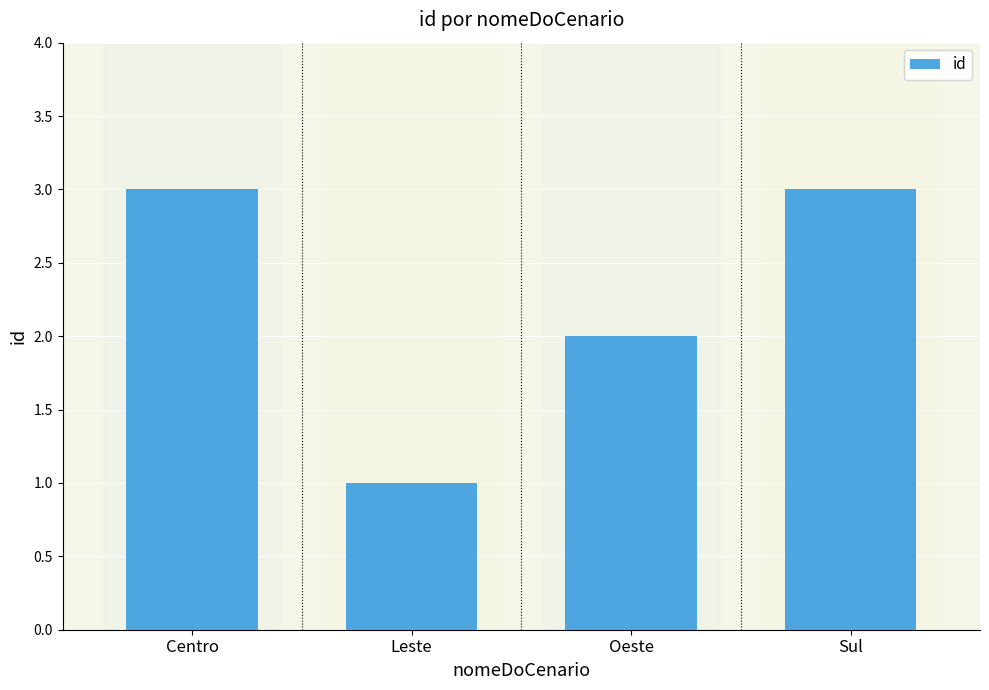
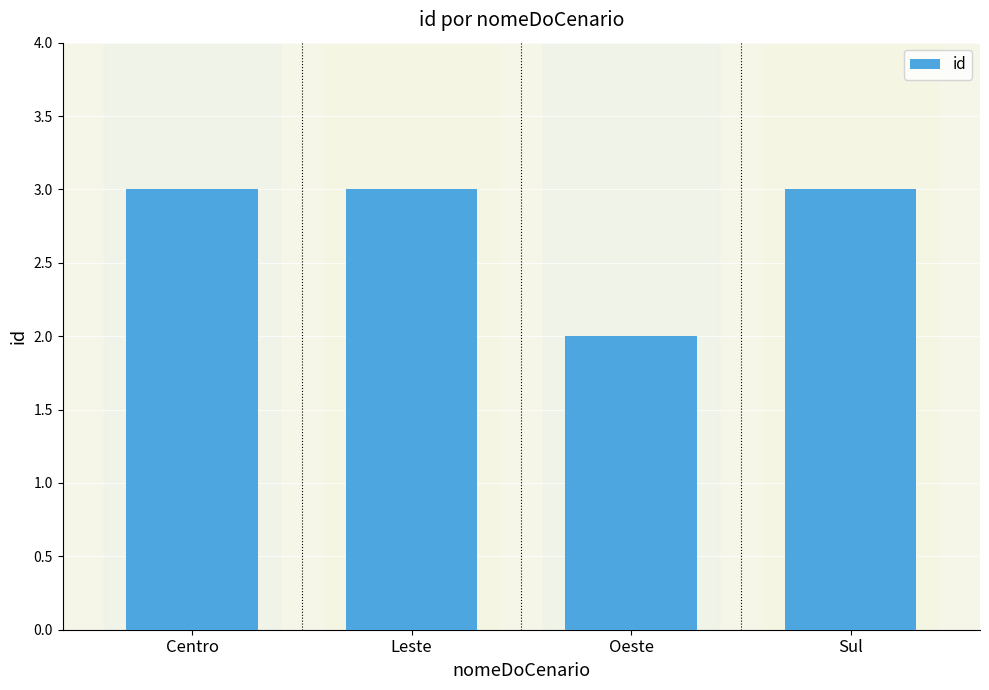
  {
    "Centro": 3,
-   "Leste": 1,
+   "Leste": 3,
    "Oeste": 2,
    "Sul": 3
  }
